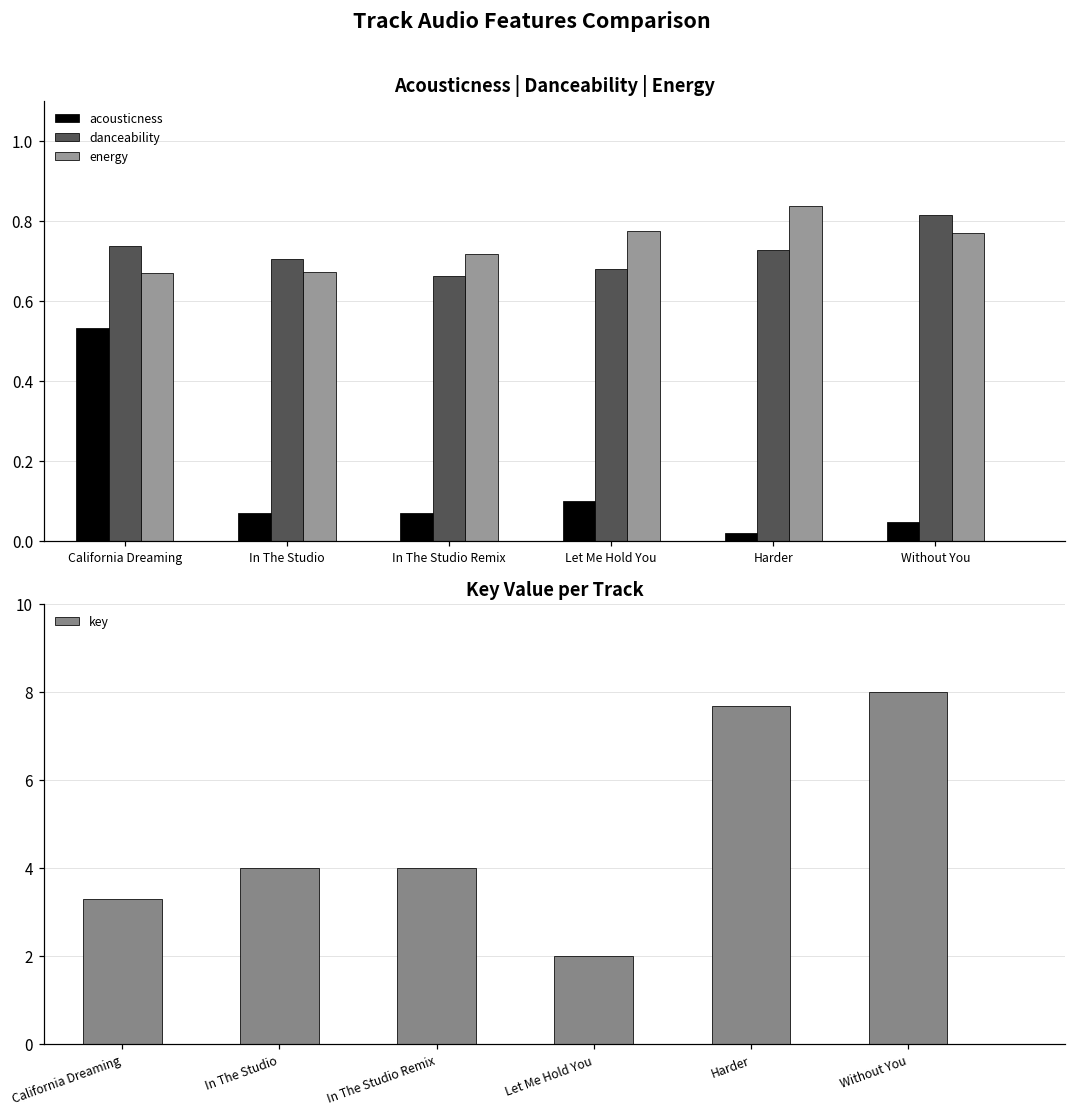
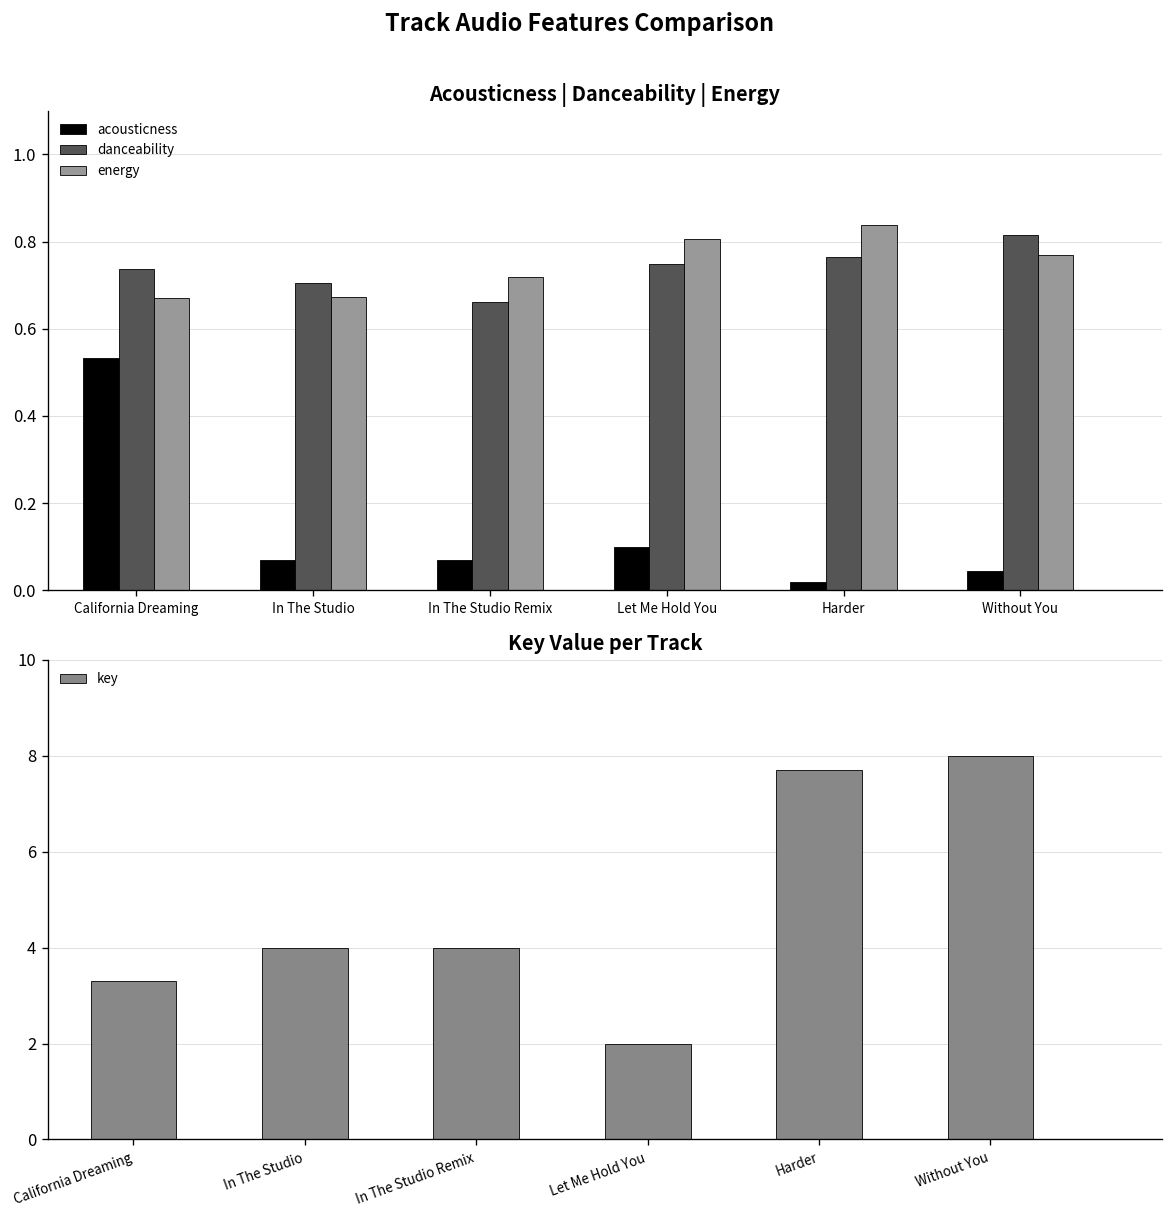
  {
    "Acousticness | Danceability | Energy": {
      "acousticness": {
        "California Dreaming": 0.53,
        "In The Studio": 0.07,
        "In The Studio Remix": 0.07,
        "Let Me Hold You": 0.10,
        "Harder": 0.02,
        "Without You": 0.05
      },
      "danceability": {
        "California Dreaming": 0.74,
        "In The Studio": 0.71,
        "In The Studio Remix": 0.66,
-       "Let Me Hold You": 0.68,
-       "Harder": 0.73,
+       "Let Me Hold You": 0.75,
+       "Harder": 0.76,
        "Without You": 0.81
      },
      "energy": {
        "California Dreaming": 0.67,
        "In The Studio": 0.67,
        "In The Studio Remix": 0.72,
-       "Let Me Hold You": 0.77,
+       "Let Me Hold You": 0.81,
        "Harder": 0.84,
        "Without You": 0.77
      }
    },
    "Key Value per Track": {
      "California Dreaming": 3.3,
      "In The Studio": 4.0,
      "In The Studio Remix": 4.0,
      "Let Me Hold You": 2.0,
      "Harder": 7.7,
      "Without You": 8.0
    }
  }
